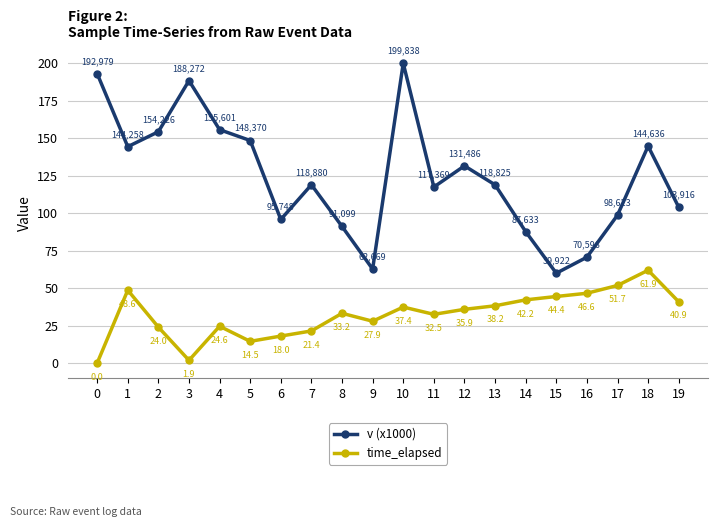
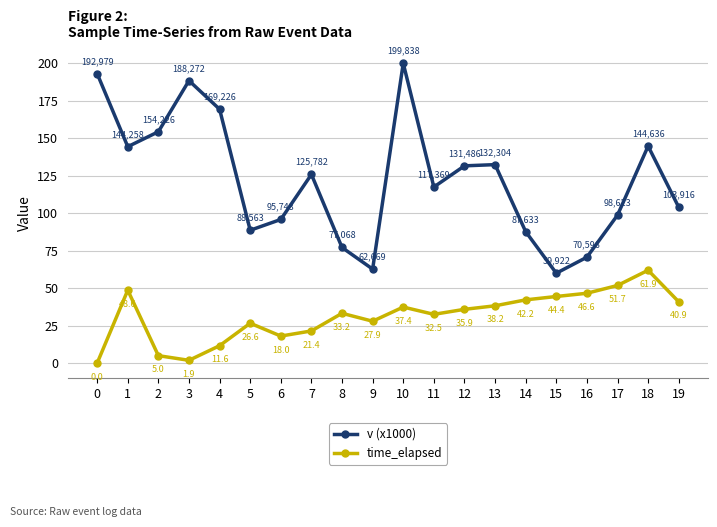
  {
    "v (x1000)": {
-     "4": "155,601",
-     "5": "148,370",
-     "7": "118,880",
-     "8": "91,099",
-     "13": "118,825"
+     "4": "169,226",
+     "5": "88,563",
+     "7": "125,782",
+     "8": "77,068",
+     "13": "132,304"
    },
    "time_elapsed": {
      "0": "0.0",
      "1": "48.6",
-     "2": "24.0",
+     "2": "5.0",
      "3": "1.9",
-     "4": "24.6",
-     "5": "14.5",
+     "4": "11.6",
+     "5": "26.6",
      "6": "18.0",
      "7": "21.4",
      "8": "33.2",
      "9": "27.9",
      "10": "37.4",
      "11": "32.5",
      "12": "35.9",
      "13": "38.2",
      "14": "42.2",
      "15": "44.4",
      "16": "46.6",
      "17": "51.7",
      "18": "61.9",
      "19": "40.9"
    }
  }
